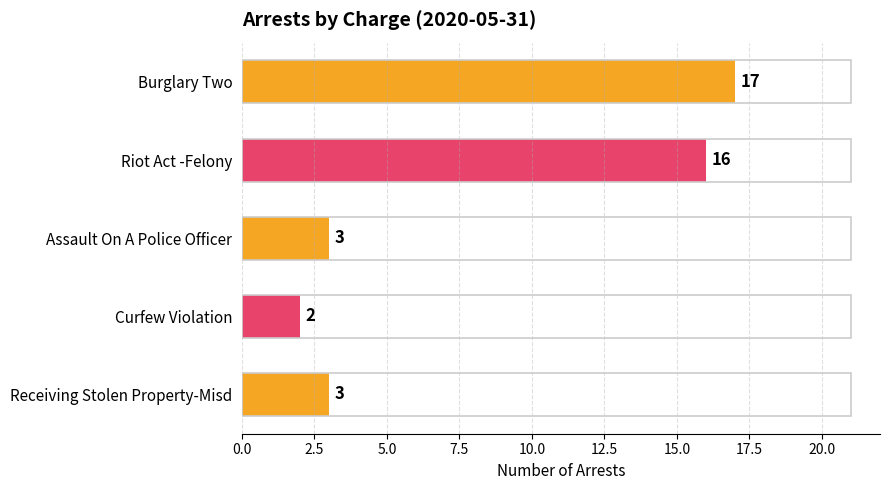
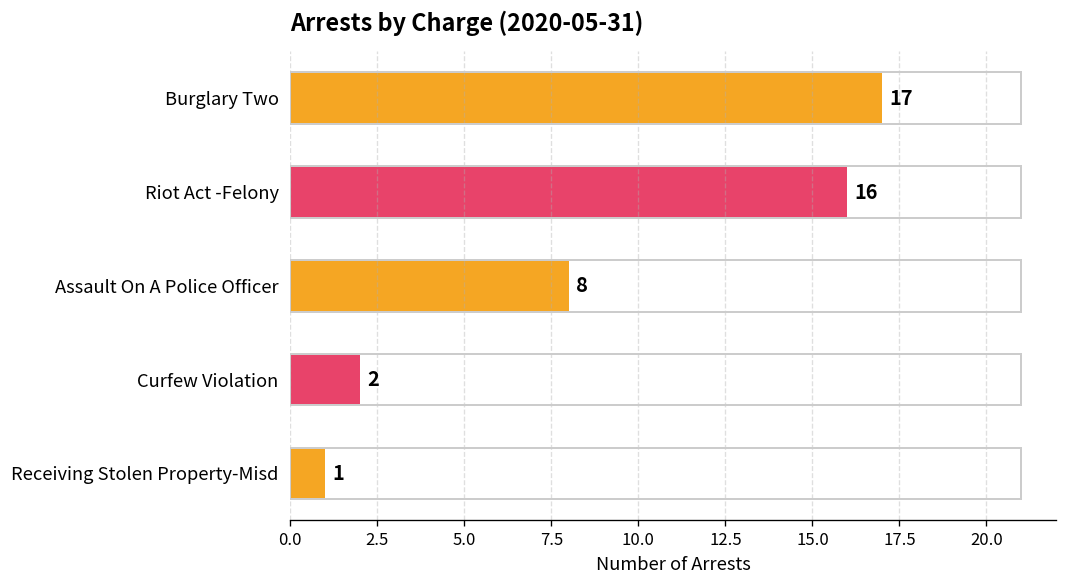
  {
    "Burglary Two": 17,
    "Riot Act -Felony": 16,
-   "Assault On A Police Officer": 3,
+   "Assault On A Police Officer": 8,
    "Curfew Violation": 2,
-   "Receiving Stolen Property-Misd": 3
+   "Receiving Stolen Property-Misd": 1
  }
